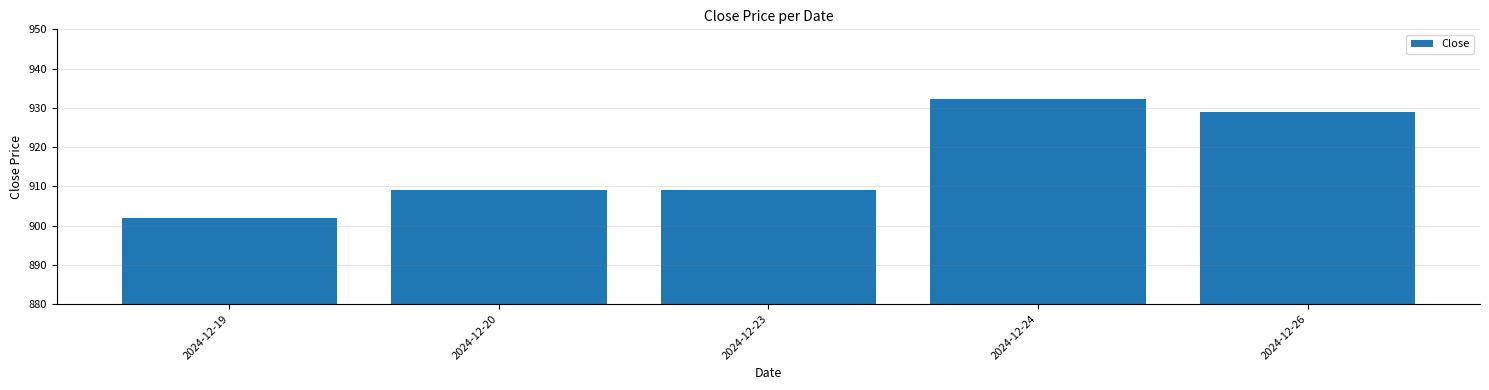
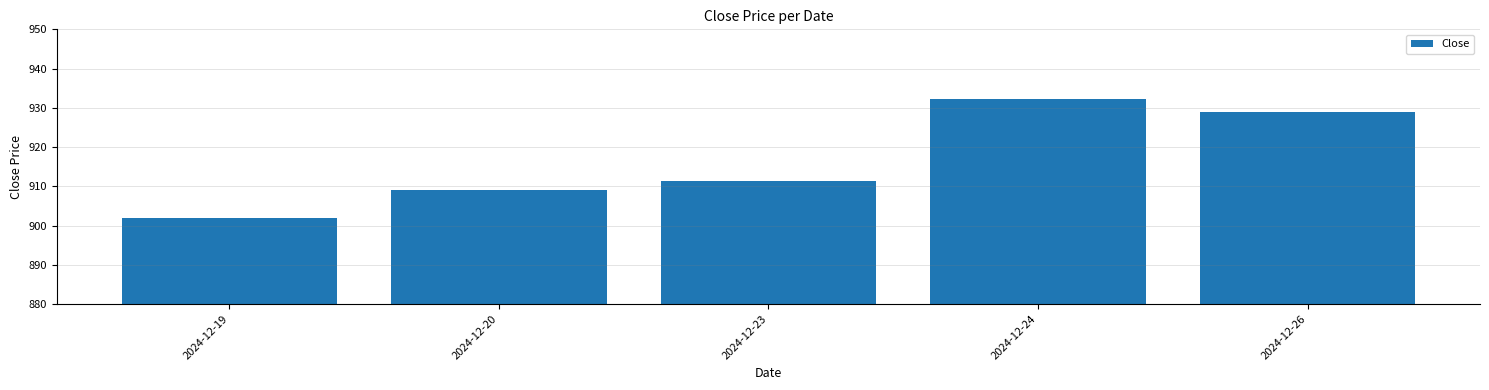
  {
    "2024-12-19": 902,
    "2024-12-20": 909,
-   "2024-12-23": 909,
+   "2024-12-23": 911,
    "2024-12-24": 932,
    "2024-12-26": 929
  }
